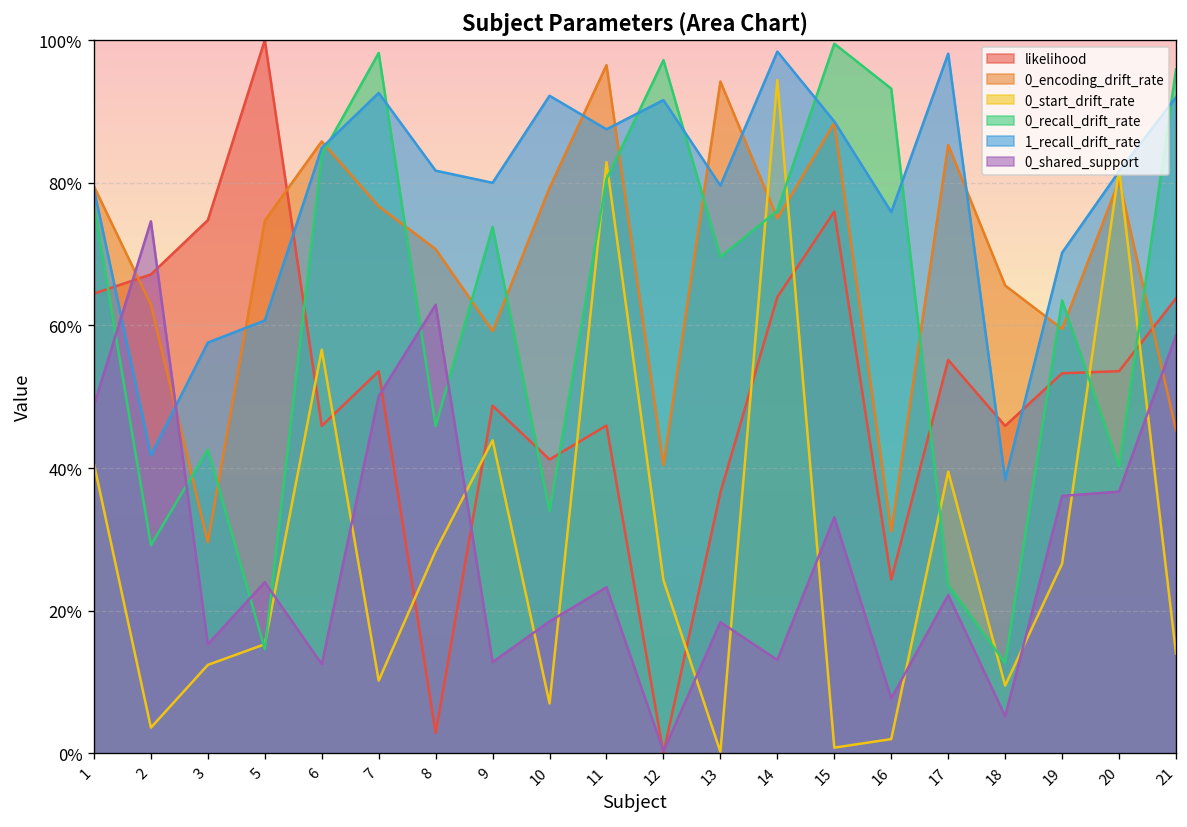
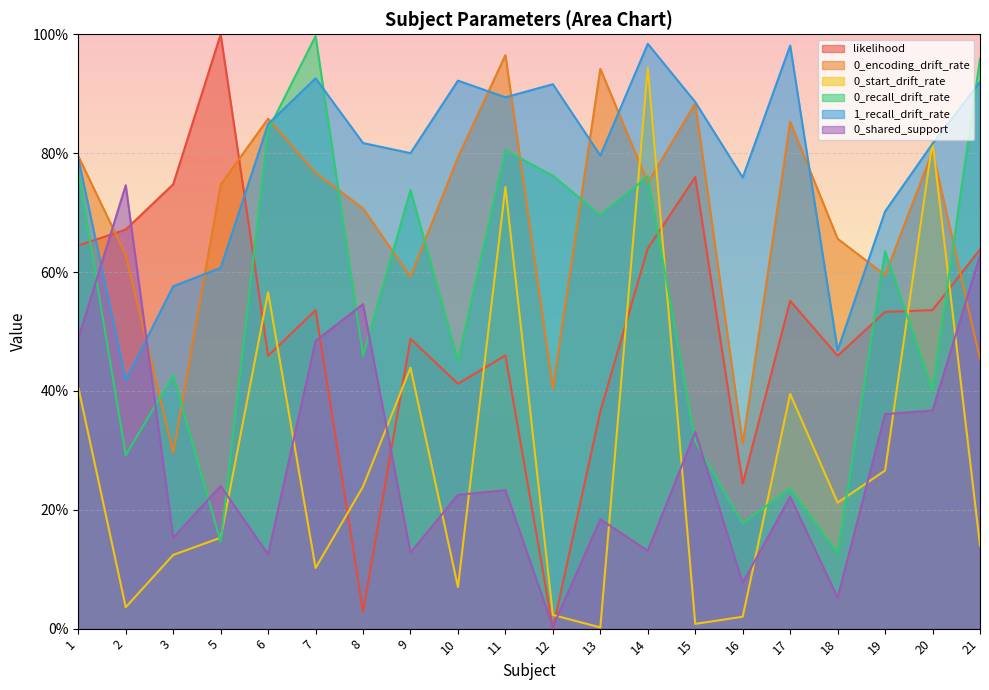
  {
    "0_start_drift_rate": {
      "1": "41%",
      "2": "4%",
      "3": "12%",
      "5": "15%",
      "6": "57%",
      "7": "10%",
-     "8": "28%",
+     "8": "24%",
      "9": "44%",
      "10": "7%",
-     "11": "83%",
-     "12": "24%",
+     "11": "74%",
+     "12": "2%",
      "13": "0%",
      "14": "94%",
      "15": "1%",
      "16": "2%",
      "17": "40%",
-     "18": "10%",
+     "18": "21%",
      "19": "27%",
      "21": "14%"
    },
    "0_recall_drift_rate": {
      "1": "77%",
      "2": "29%",
      "3": "43%",
      "5": "15%",
      "6": "84%",
-     "7": "98%",
+     "7": "100%",
      "8": "46%",
      "9": "74%",
-     "10": "34%",
+     "10": "45%",
      "11": "81%",
-     "12": "97%",
+     "12": "76%",
      "13": "70%",
      "14": "76%",
-     "15": "100%",
-     "16": "93%",
+     "15": "32%",
+     "16": "18%",
      "17": "24%",
      "18": "13%",
      "19": "64%",
      "20": "40%",
      "21": "96%"
    },
    "1_recall_drift_rate": {
      "2": "42%",
      "3": "58%",
      "5": "61%",
      "6": "85%",
      "7": "93%",
      "8": "82%",
      "9": "80%",
      "10": "92%",
-     "11": "88%",
+     "11": "89%",
      "12": "92%",
      "13": "80%",
      "14": "98%",
      "16": "76%",
      "17": "98%",
-     "18": "38%",
+     "18": "47%",
      "19": "70%",
      "21": "92%"
    },
    "0_shared_support": {
      "1": "49%",
      "2": "75%",
      "3": "15%",
      "5": "24%",
      "6": "13%",
-     "7": "50%",
-     "8": "63%",
+     "7": "48%",
+     "8": "55%",
      "9": "13%",
-     "10": "19%",
+     "10": "23%",
      "11": "23%",
      "13": "18%",
      "14": "13%",
      "15": "33%",
      "16": "8%",
      "17": "22%",
      "18": "5%",
      "19": "36%",
      "20": "37%",
-     "21": "59%"
+     "21": "63%"
    }
  }
